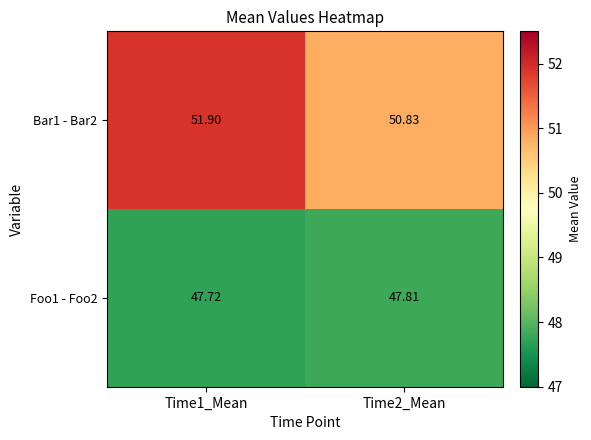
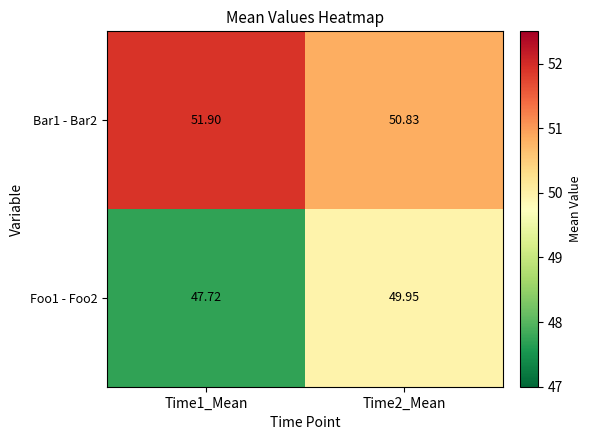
  {
    "Bar1 - Bar2": {
      "Time1_Mean": 51.90,
      "Time2_Mean": 50.83
    },
    "Foo1 - Foo2": {
      "Time1_Mean": 47.72,
-     "Time2_Mean": 47.81
+     "Time2_Mean": 49.95
    }
  }
